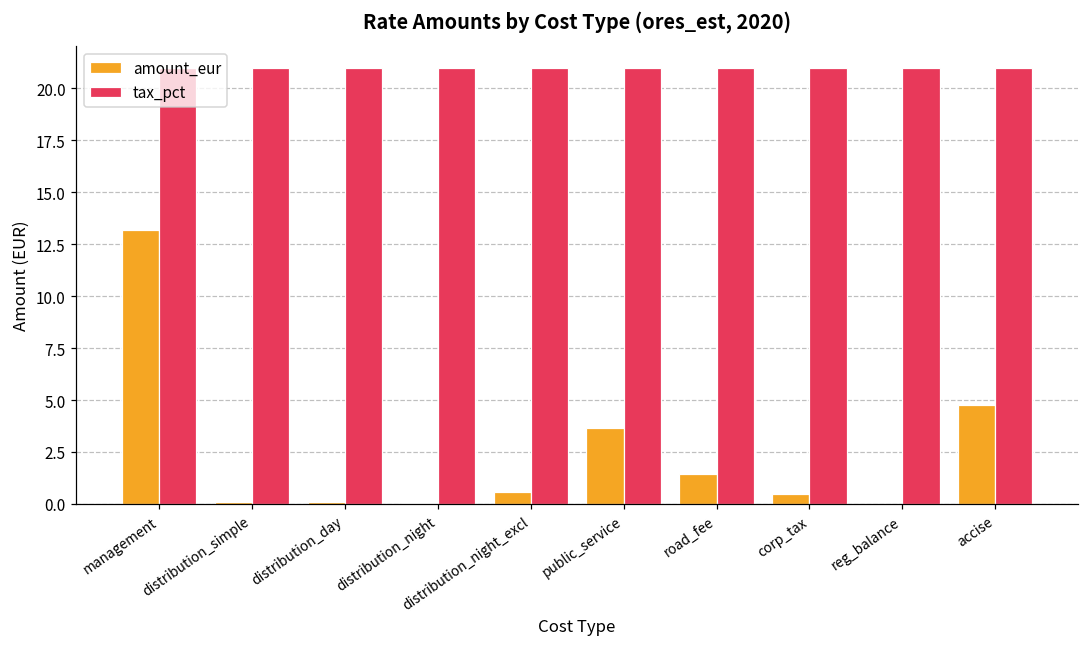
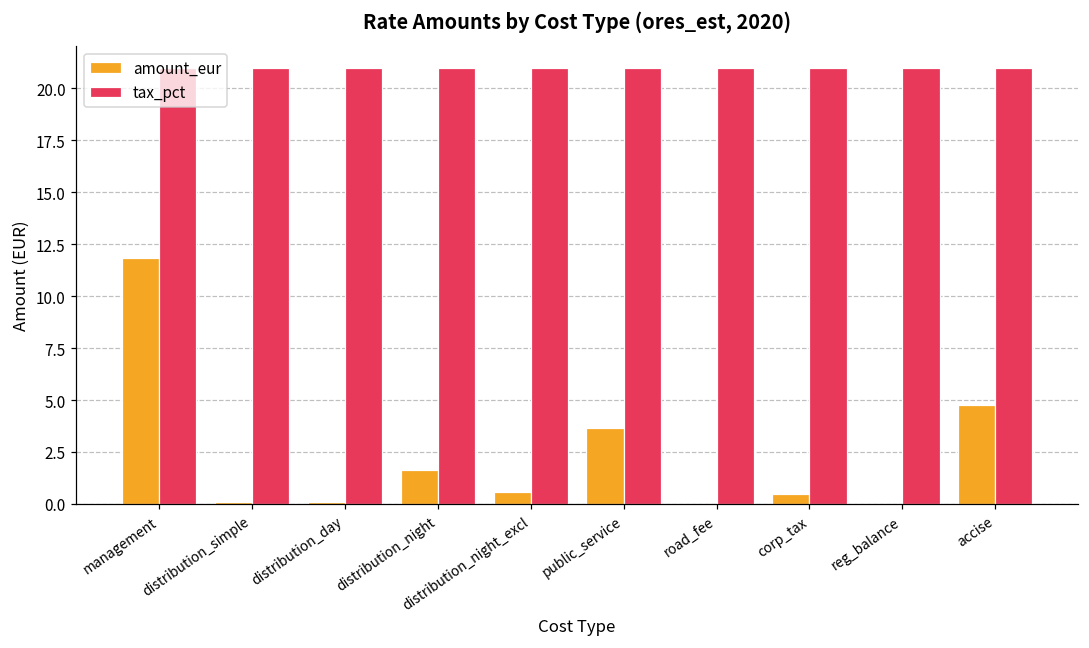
  {
    "amount_eur": {
-     "management": 13.2,
-     "distribution_night": 0.0,
+     "management": 11.8,
+     "distribution_night": 1.7,
      "distribution_night_excl": 0.6,
      "public_service": 3.7,
-     "road_fee": 1.4,
+     "road_fee": 0.0,
      "corp_tax": 0.5,
      "accise": 4.7
    },
    "tax_pct": {
      "distribution_simple": 21.0,
      "distribution_day": 21.0,
      "distribution_night": 21.0,
      "distribution_night_excl": 21.0,
      "public_service": 21.0,
      "road_fee": 21.0,
      "corp_tax": 21.0,
      "reg_balance": 21.0,
      "accise": 21.0
    }
  }
